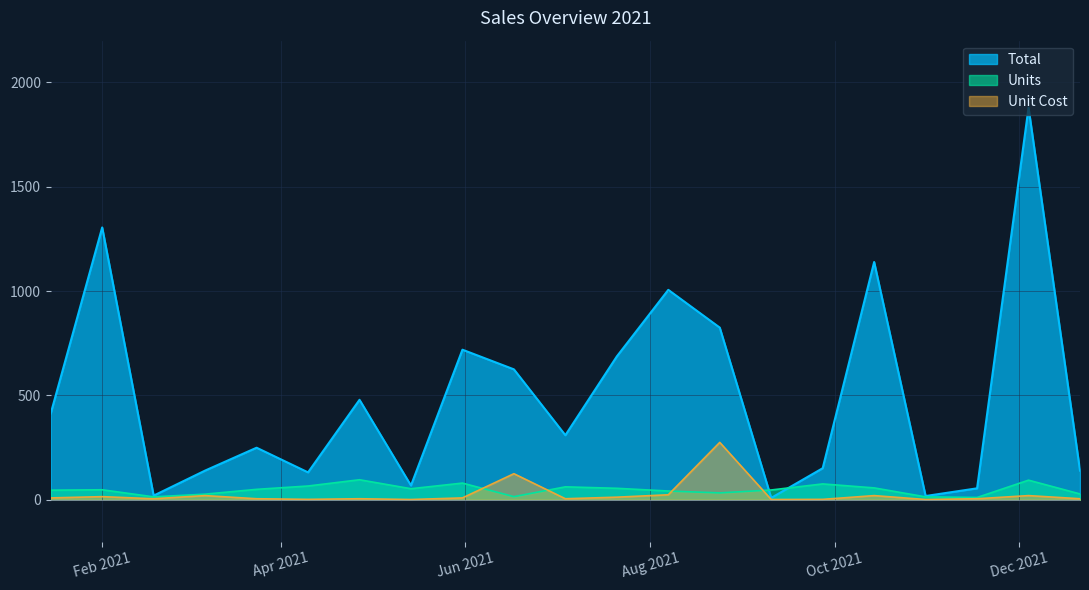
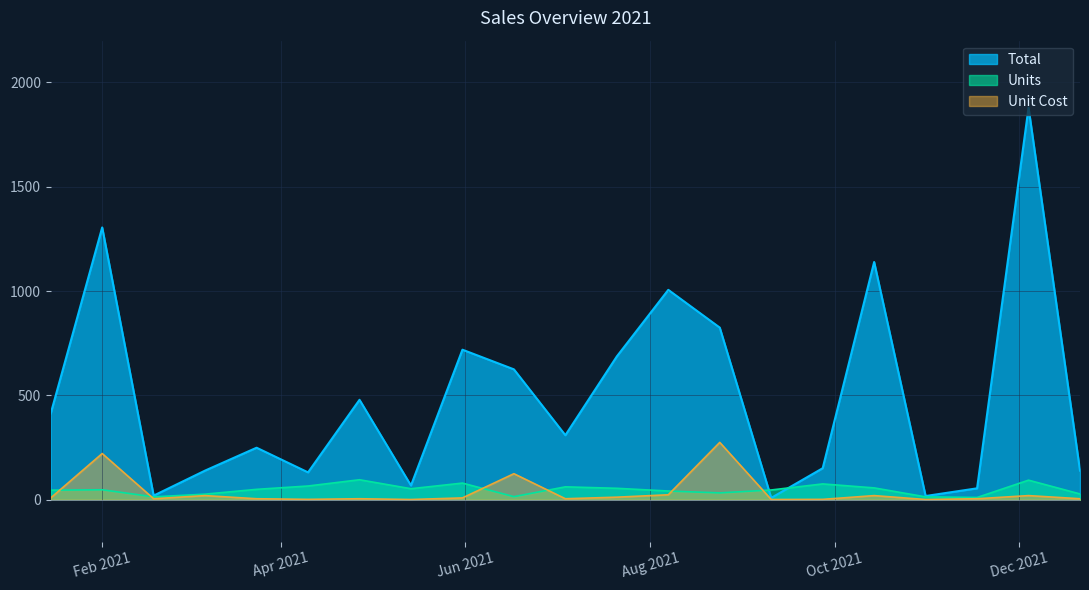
  {
    "Total": {
      "Feb 2021": 1310
    },
    "Units": {
      "Feb 2021": 50
    },
    "Unit Cost": {
-     "Feb 2021": 20
+     "Feb 2021": 220
    }
  }
